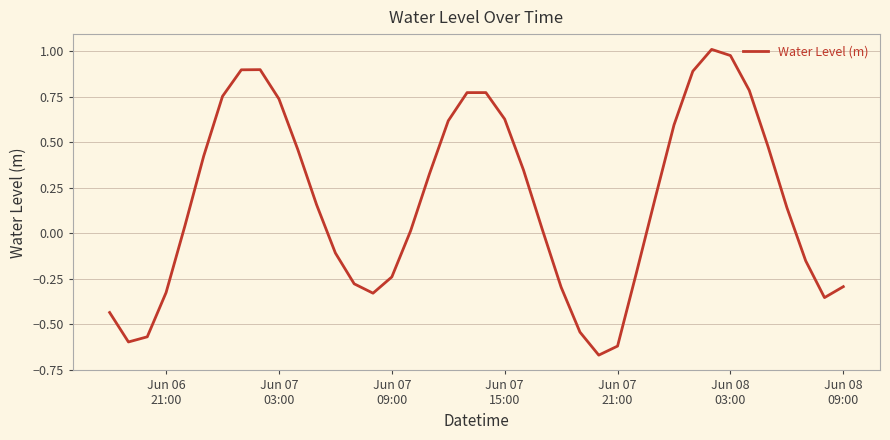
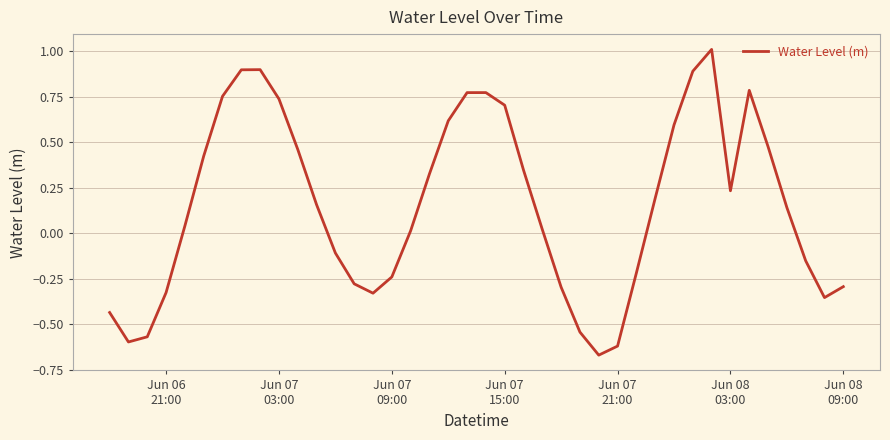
  {
    "Jun 06 21:00": -0.33,
    "Jun 07 03:00": 0.74,
    "Jun 07 09:00": -0.24,
-   "Jun 07 15:00": 0.63,
+   "Jun 07 15:00": 0.70,
    "Jun 07 21:00": -0.62,
-   "Jun 08 03:00": 0.98,
+   "Jun 08 03:00": 0.23,
    "Jun 08 09:00": -0.29
  }
